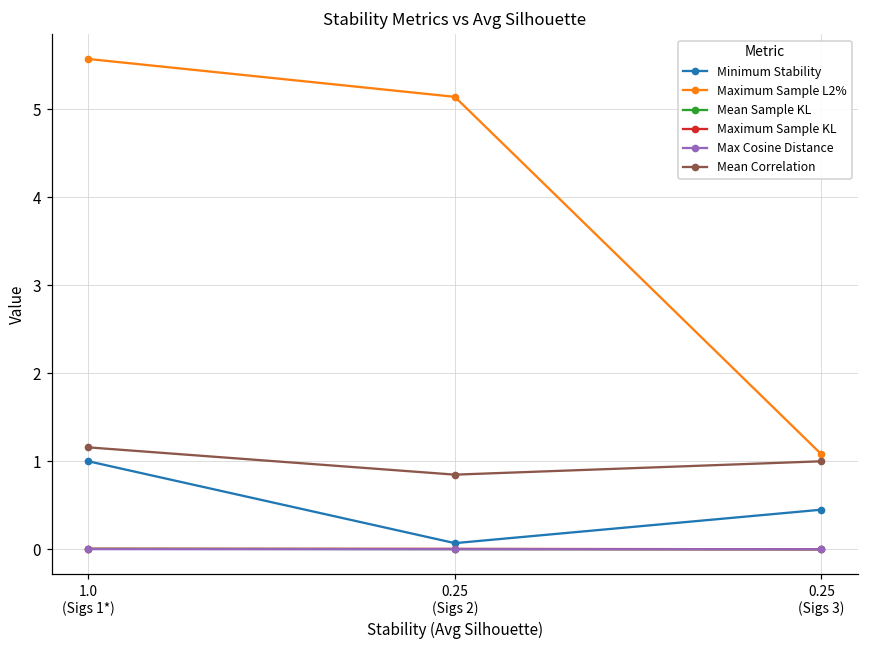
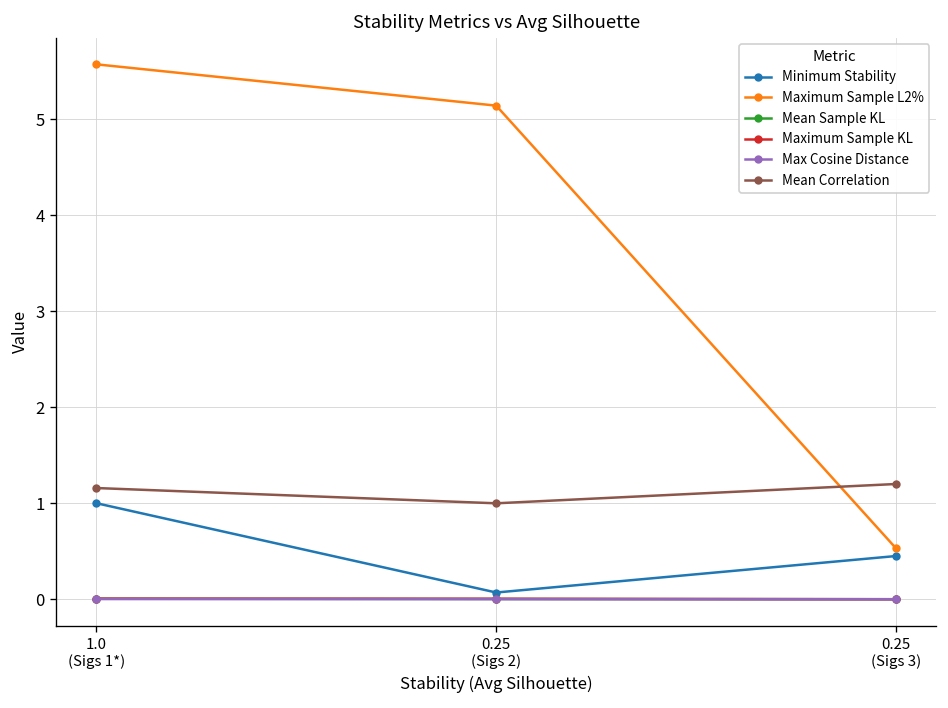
  {
    "Minimum Stability": {
      "1.0 (Sigs 1*)": 1.0,
      "0.25 (Sigs 2)": 0.1,
      "0.25 (Sigs 3)": 0.5
    },
    "Maximum Sample L2%": {
      "1.0 (Sigs 1*)": 5.6,
      "0.25 (Sigs 2)": 5.1,
-     "0.25 (Sigs 3)": 1.1
+     "0.25 (Sigs 3)": 0.5
    },
    "Max Cosine Distance": {
      "1.0 (Sigs 1*)": 0.0,
      "0.25 (Sigs 2)": 0.0,
      "0.25 (Sigs 3)": 0.0
    },
    "Mean Correlation": {
      "1.0 (Sigs 1*)": 1.2,
-     "0.25 (Sigs 2)": 0.8,
-     "0.25 (Sigs 3)": 1.0
+     "0.25 (Sigs 2)": 1.0,
+     "0.25 (Sigs 3)": 1.2
    }
  }
